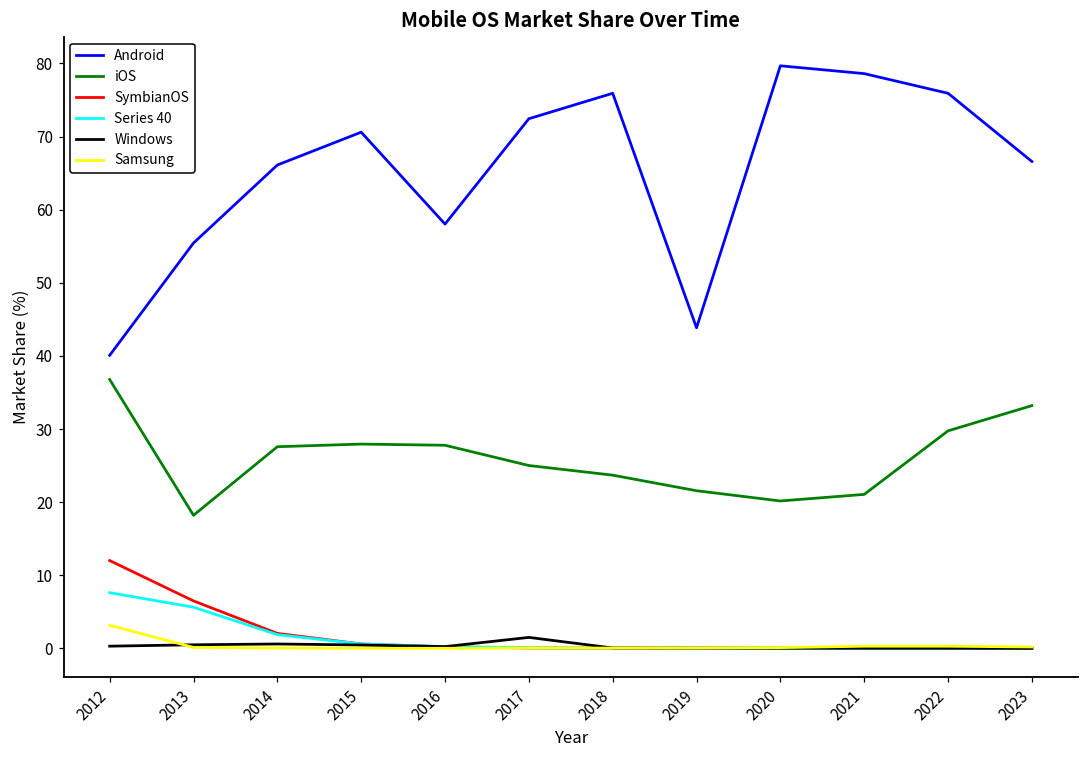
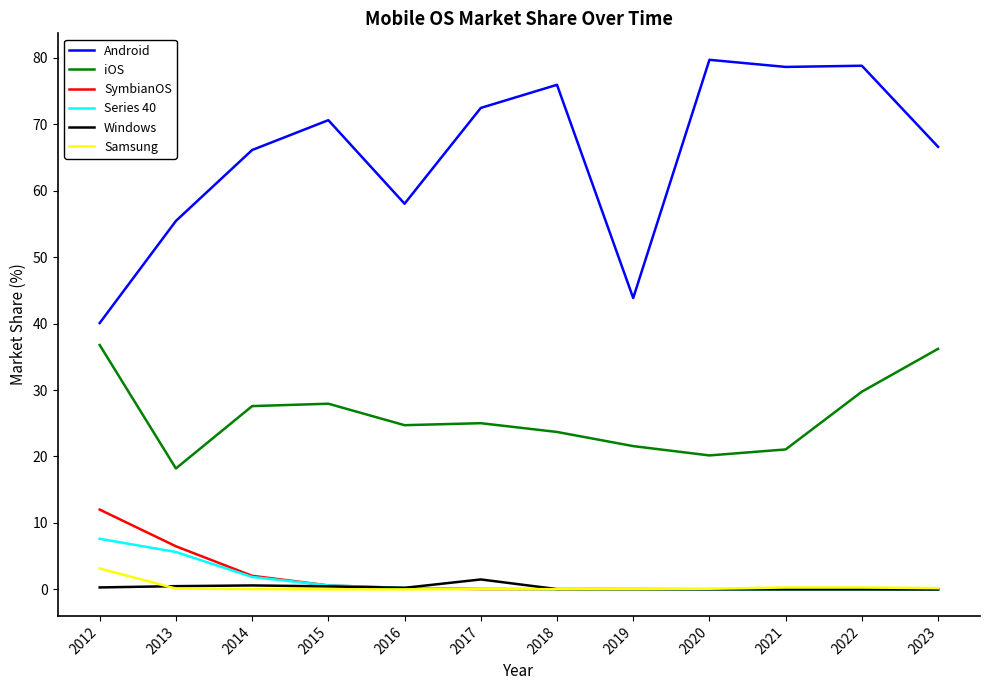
  {
    "Android": {
      "2012": 40,
      "2013": 55,
      "2014": 66,
      "2015": 71,
      "2016": 58,
      "2017": 72,
      "2018": 76,
      "2019": 44,
      "2020": 80,
      "2021": 79,
-     "2022": 76,
+     "2022": 79,
      "2023": 67
    },
    "iOS": {
      "2012": 37,
      "2013": 18,
      "2014": 28,
      "2015": 28,
-     "2016": 28,
+     "2016": 25,
      "2017": 25,
      "2018": 24,
      "2019": 22,
      "2020": 20,
      "2021": 21,
      "2022": 30,
-     "2023": 33
+     "2023": 36
    },
    "SymbianOS": {
      "2012": 12,
      "2013": 6
    },
    "Series 40": {
      "2012": 8,
      "2013": 6
    },
    "Windows": {
      "2012": 0,
      "2014": 1,
      "2017": 2
    },
    "Samsung": {
      "2012": 3,
      "2014": 0,
      "2015": 0
    }
  }
